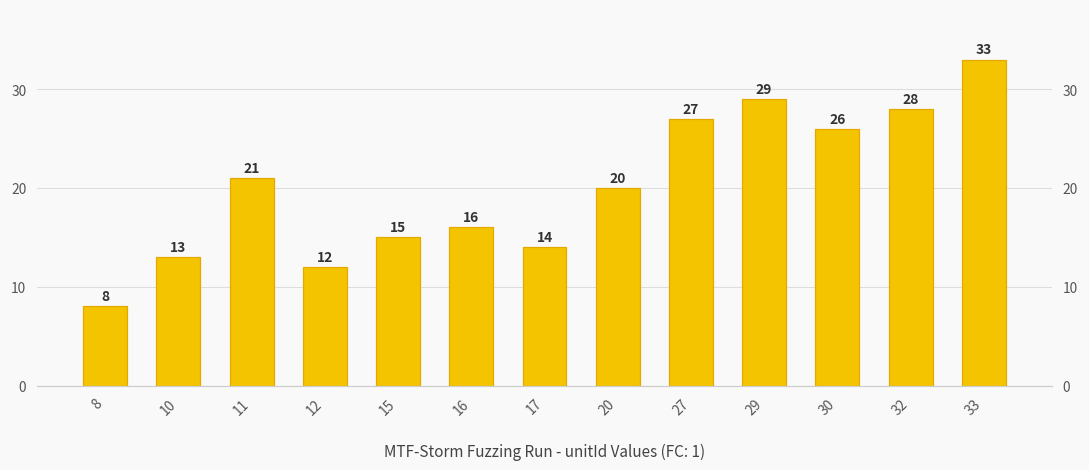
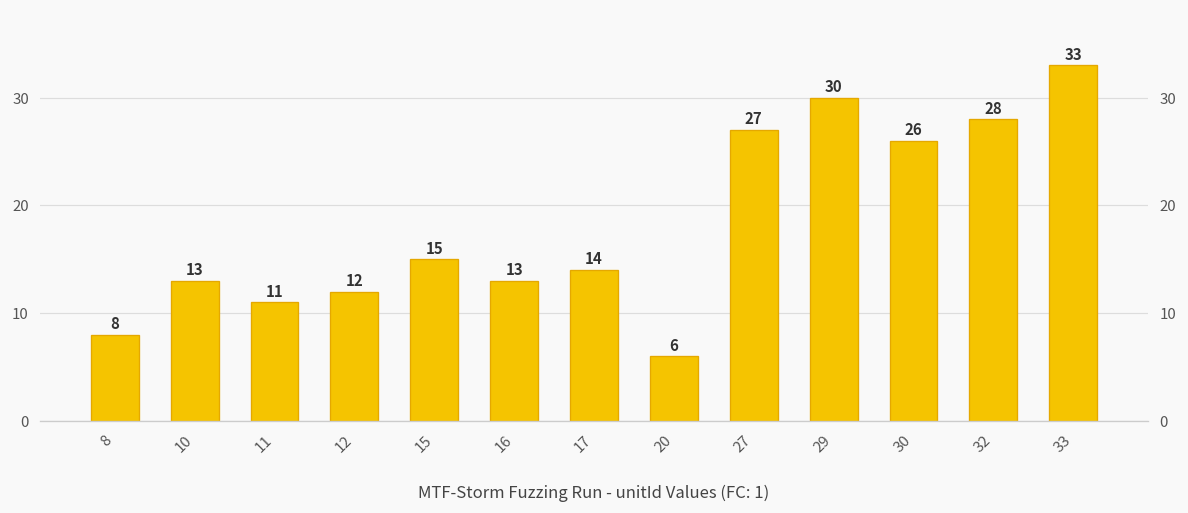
  {
    "8": 8,
    "10": 13,
-   "11": 21,
+   "11": 11,
    "12": 12,
    "15": 15,
-   "16": 16,
+   "16": 13,
    "17": 14,
-   "20": 20,
+   "20": 6,
    "27": 27,
-   "29": 29,
+   "29": 30,
    "30": 26,
    "32": 28,
    "33": 33
  }
